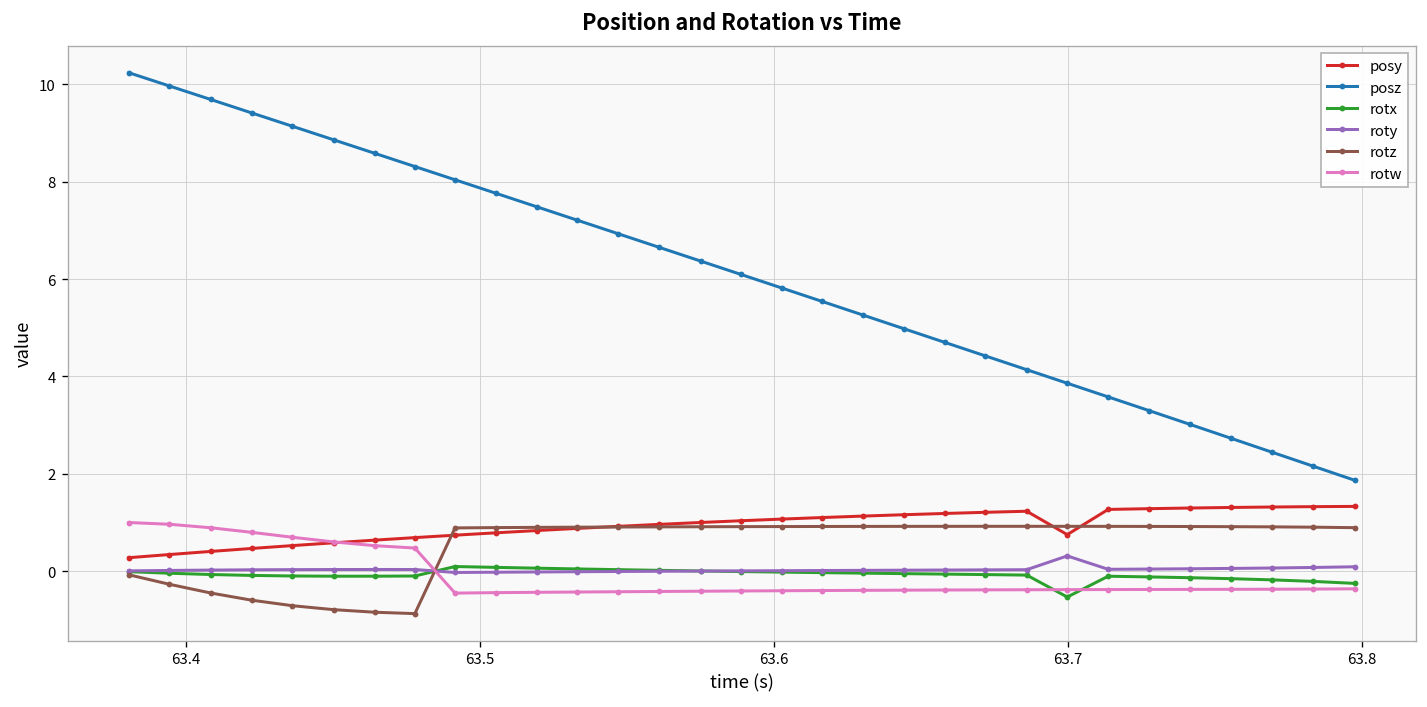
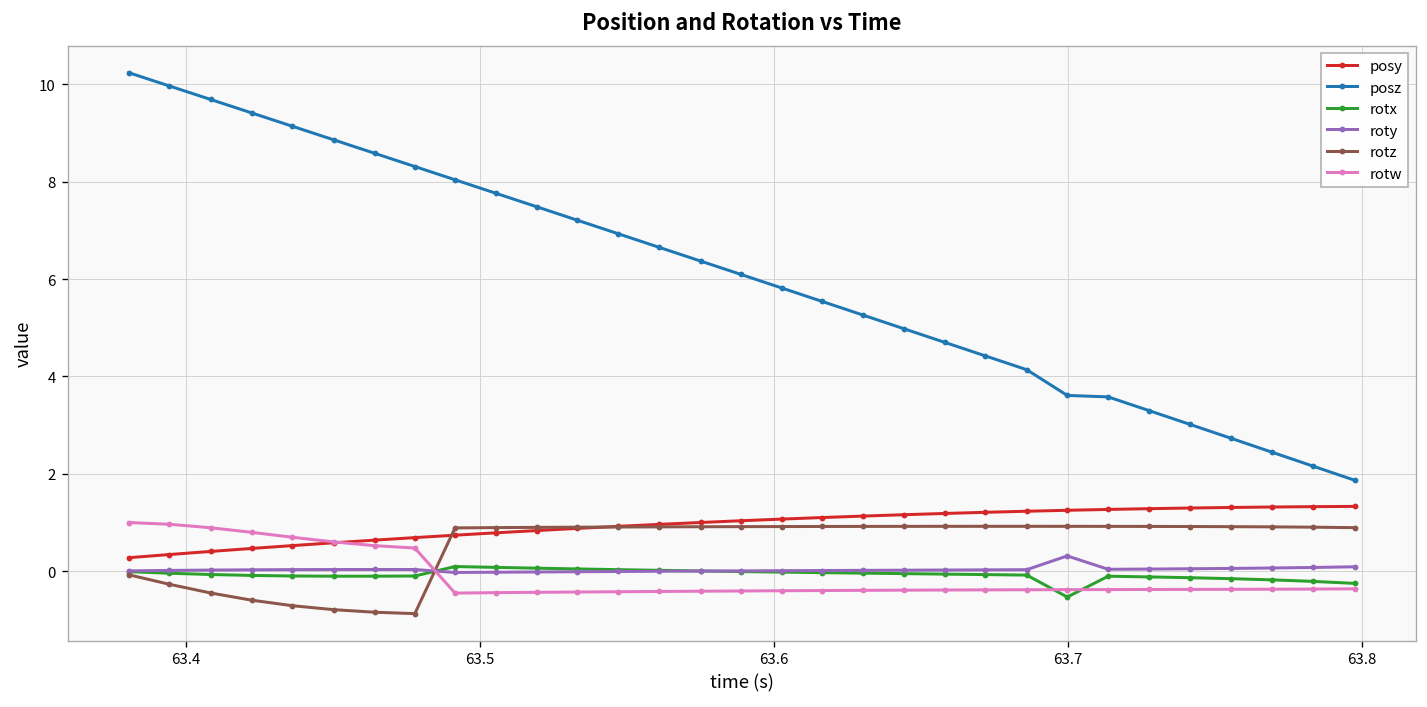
  {
    "posy": {
-     "63.7": 0.7
+     "63.7": 1.2
    },
    "posz": {
-     "63.7": 3.9
+     "63.7": 3.6
    },
    "rotx": {
      "63.7": -0.5
    },
    "roty": {
      "63.7": 0.3
    },
    "rotz": {
      "63.7": 0.9
    },
    "rotw": {
      "63.7": -0.4
    }
  }
